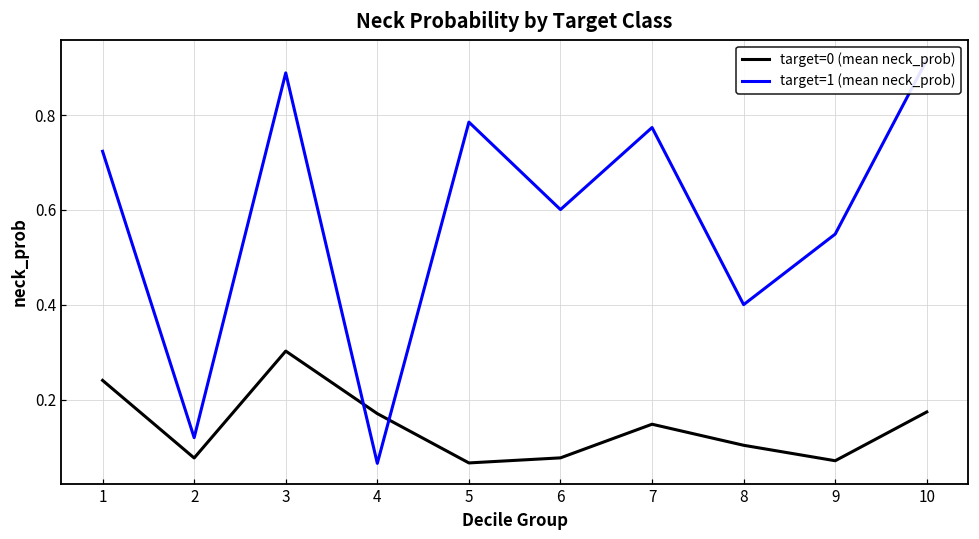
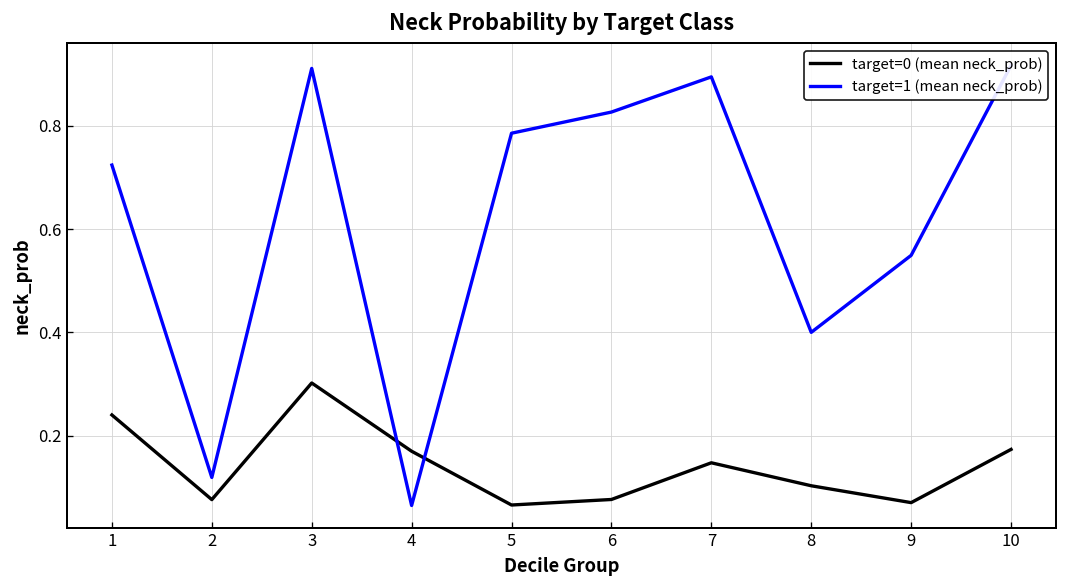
  {
    "target=0 (mean neck_prob)": {
      "1": 0.24,
      "2": 0.08,
      "3": 0.30,
      "4": 0.17,
      "5": 0.07,
      "6": 0.08,
      "7": 0.15,
      "8": 0.10,
      "9": 0.07,
      "10": 0.17
    },
    "target=1 (mean neck_prob)": {
      "1": 0.72,
      "2": 0.12,
-     "3": 0.89,
+     "3": 0.91,
      "4": 0.07,
      "5": 0.79,
-     "6": 0.60,
-     "7": 0.77,
+     "6": 0.83,
+     "7": 0.89,
      "8": 0.40,
      "9": 0.55
    }
  }
